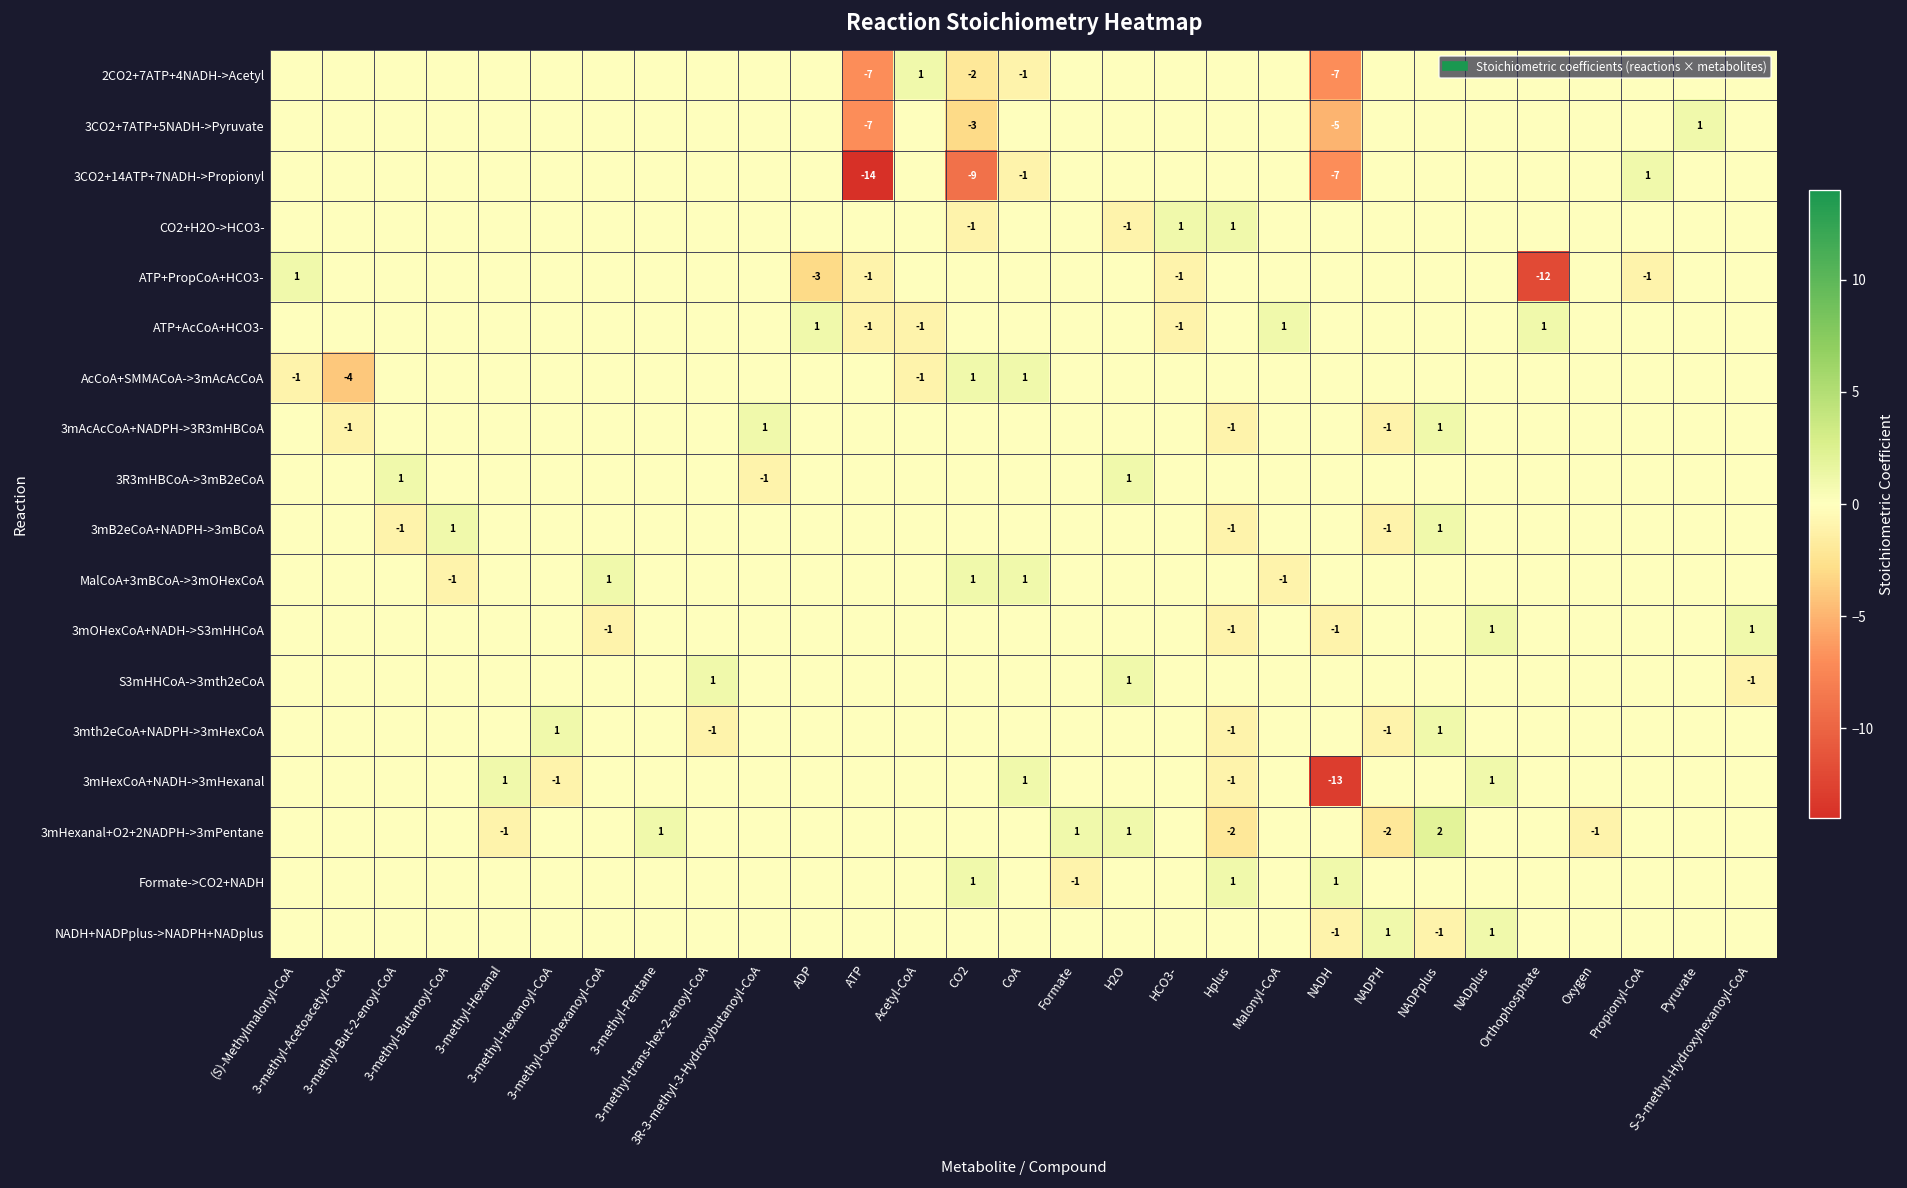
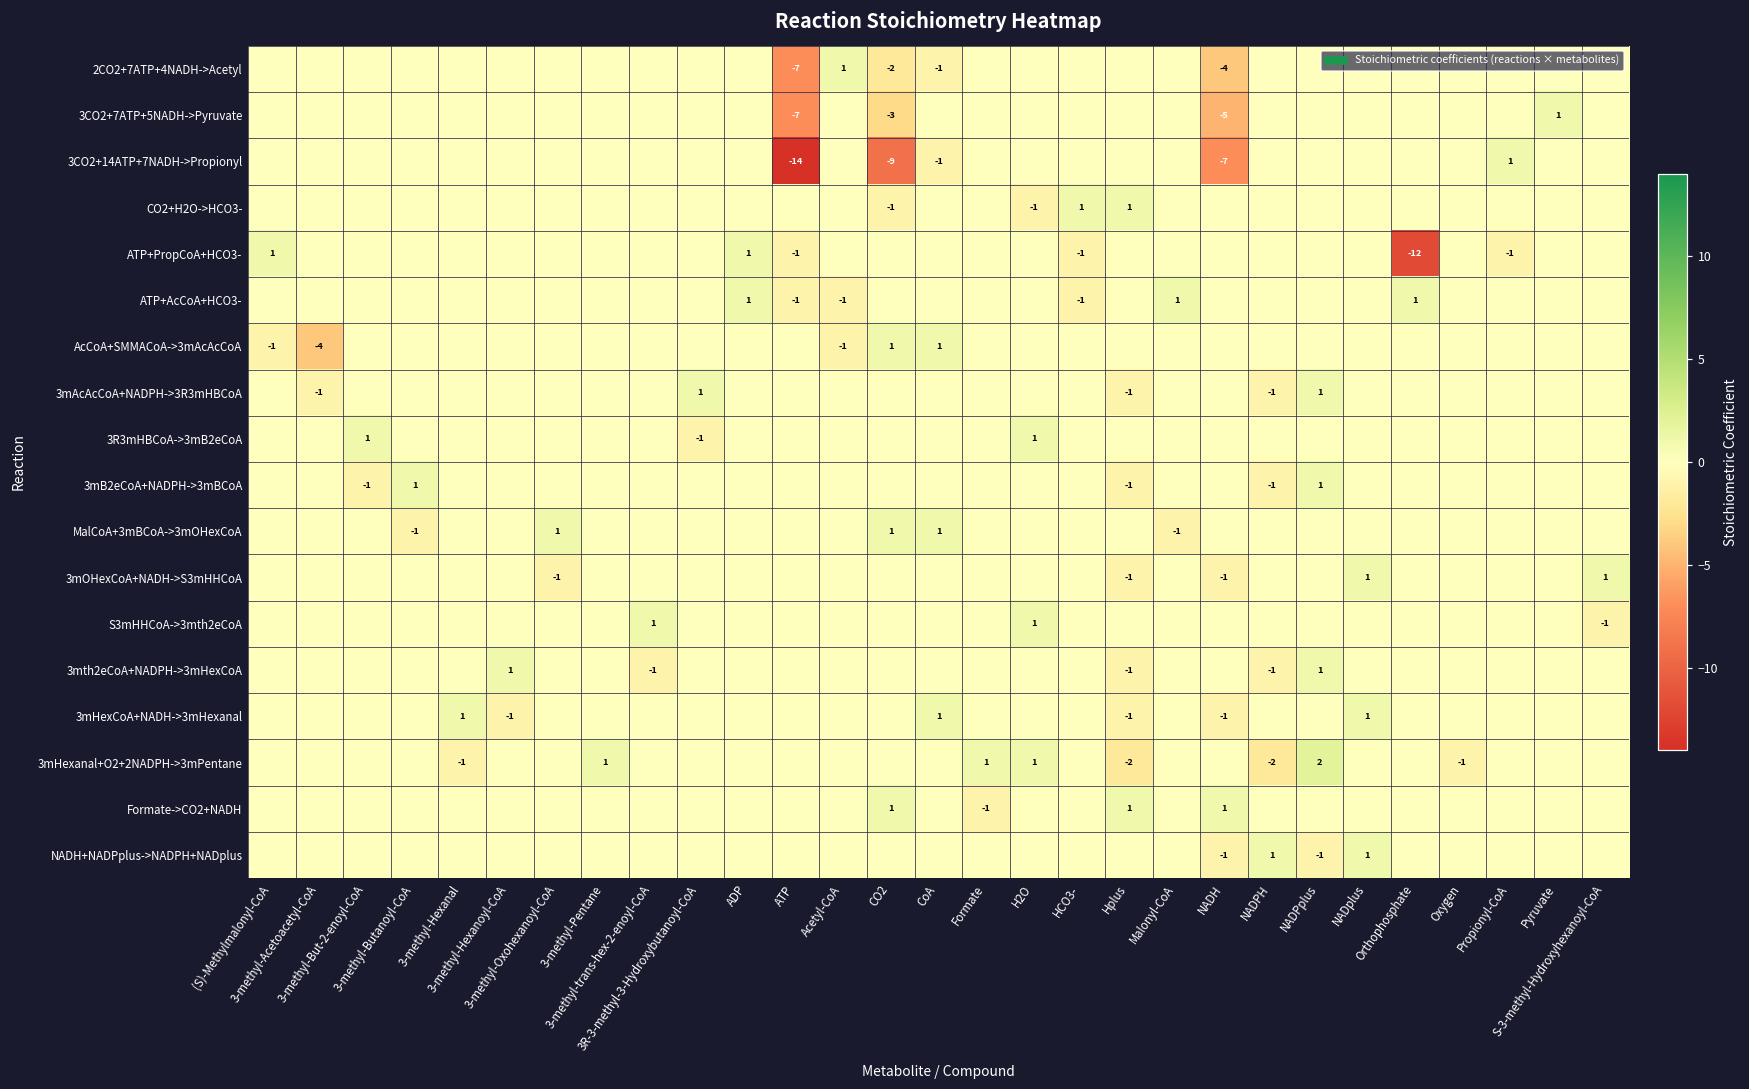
  {
    "2CO2+7ATP+4NADH->Acetyl": {
      "ATP": -7,
      "Acetyl-CoA": 1,
      "CO2": -2,
      "CoA": -1,
-     "NADH": -7
+     "NADH": -4
    },
    "3CO2+7ATP+5NADH->Pyruvate": {
      "ATP": -7,
      "CO2": -3,
      "NADH": -5,
      "Pyruvate": 1
    },
    "3CO2+14ATP+7NADH->Propionyl": {
      "ATP": -14,
      "CO2": -9,
      "CoA": -1,
      "NADH": -7,
      "Propionyl-CoA": 1
    },
    "CO2+H2O->HCO3-": {
      "CO2": -1,
      "H2O": -1,
      "HCO3-": 1,
      "Hplus": 1
    },
    "ATP+PropCoA+HCO3-": {
      "(S)-Methylmalonyl-CoA": 1,
-     "ADP": -3,
+     "ADP": 1,
      "ATP": -1,
      "HCO3-": -1,
      "Orthophosphate": -12,
      "Propionyl-CoA": -1
    },
    "ATP+AcCoA+HCO3-": {
      "ADP": 1,
      "ATP": -1,
      "Acetyl-CoA": -1,
      "HCO3-": -1,
      "Malonyl-CoA": 1,
      "Orthophosphate": 1
    },
    "AcCoA+SMMACoA->3mAcAcCoA": {
      "(S)-Methylmalonyl-CoA": -1,
      "3-methyl-Acetoacetyl-CoA": -4,
      "Acetyl-CoA": -1,
      "CO2": 1,
      "CoA": 1
    },
    "3mAcAcCoA+NADPH->3R3mHBCoA": {
      "3-methyl-Acetoacetyl-CoA": -1,
      "3R-3-methyl-3-Hydroxybutanoyl-CoA": 1,
      "Hplus": -1,
      "NADPH": -1,
      "NADPplus": 1
    },
    "3R3mHBCoA->3mB2eCoA": {
      "3-methyl-But-2-enoyl-CoA": 1,
      "3R-3-methyl-3-Hydroxybutanoyl-CoA": -1,
      "H2O": 1
    },
    "3mB2eCoA+NADPH->3mBCoA": {
      "3-methyl-But-2-enoyl-CoA": -1,
      "3-methyl-Butanoyl-CoA": 1,
      "Hplus": -1,
      "NADPH": -1,
      "NADPplus": 1
    },
    "MalCoA+3mBCoA->3mOHexCoA": {
      "3-methyl-Butanoyl-CoA": -1,
      "3-methyl-Oxohexanoyl-CoA": 1,
      "CO2": 1,
      "CoA": 1,
      "Malonyl-CoA": -1
    },
    "3mOHexCoA+NADH->S3mHHCoA": {
      "3-methyl-Oxohexanoyl-CoA": -1,
      "Hplus": -1,
      "NADH": -1,
      "NADplus": 1,
      "S-3-methyl-Hydroxyhexanoyl-CoA": 1
    },
    "S3mHHCoA->3mth2eCoA": {
      "3-methyl-trans-hex-2-enoyl-CoA": 1,
      "H2O": 1,
      "S-3-methyl-Hydroxyhexanoyl-CoA": -1
    },
    "3mth2eCoA+NADPH->3mHexCoA": {
      "3-methyl-Hexanoyl-CoA": 1,
      "3-methyl-trans-hex-2-enoyl-CoA": -1,
      "Hplus": -1,
      "NADPH": -1,
      "NADPplus": 1
    },
    "3mHexCoA+NADH->3mHexanal": {
      "3-methyl-Hexanal": 1,
      "3-methyl-Hexanoyl-CoA": -1,
      "CoA": 1,
      "Hplus": -1,
-     "NADH": -13,
+     "NADH": -1,
      "NADplus": 1
    },
    "3mHexanal+O2+2NADPH->3mPentane": {
      "3-methyl-Hexanal": -1,
      "3-methyl-Pentane": 1,
      "Formate": 1,
      "H2O": 1,
      "Hplus": -2,
      "NADPH": -2,
      "NADPplus": 2,
      "Oxygen": -1
    },
    "Formate->CO2+NADH": {
      "CO2": 1,
      "Formate": -1,
      "Hplus": 1,
      "NADH": 1
    },
    "NADH+NADPplus->NADPH+NADplus": {
      "NADH": -1,
      "NADPH": 1,
      "NADPplus": -1,
      "NADplus": 1
    }
  }
